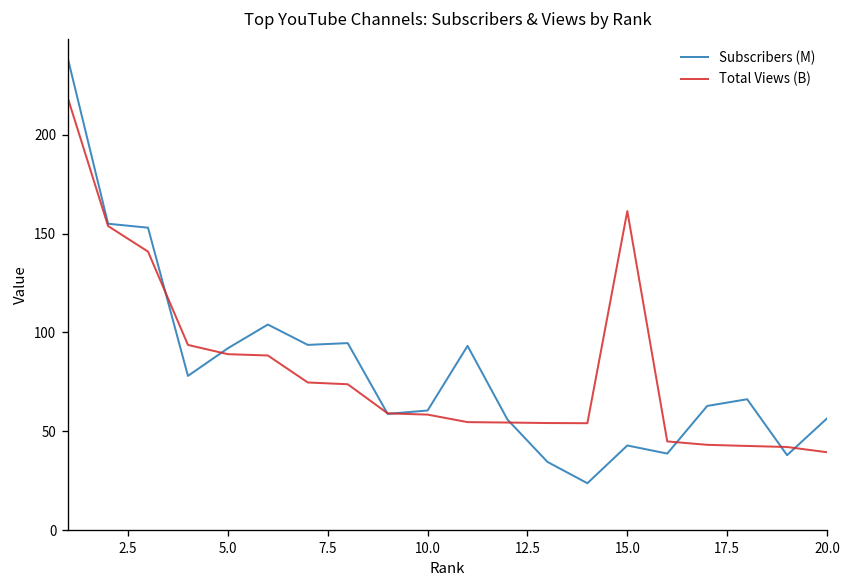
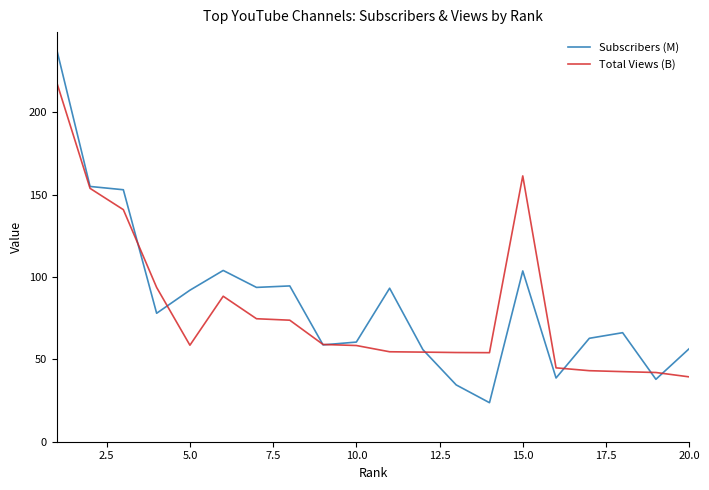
  {
    "Subscribers (M)": {
      "5.0": 92,
      "10.0": 61,
-     "15.0": 43,
+     "15.0": 104,
      "20.0": 57
    },
    "Total Views (B)": {
-     "5.0": 89,
+     "5.0": 59,
      "10.0": 58,
      "15.0": 161,
      "20.0": 39
    }
  }
